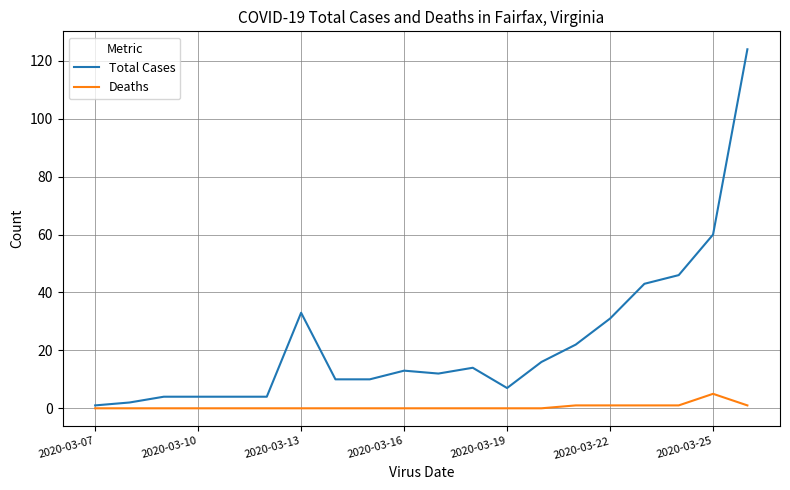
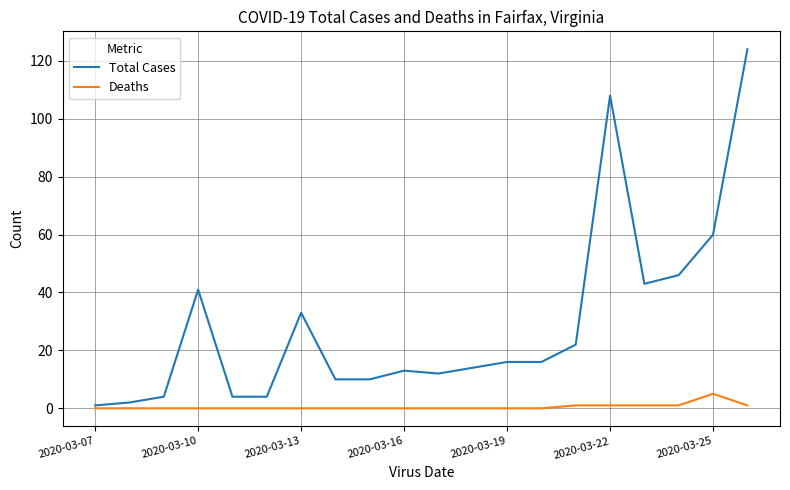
  {
    "Total Cases": {
      "2020-03-07": 1,
-     "2020-03-10": 4,
+     "2020-03-10": 41,
      "2020-03-13": 33,
      "2020-03-16": 13,
-     "2020-03-19": 7,
-     "2020-03-22": 31,
+     "2020-03-19": 16,
+     "2020-03-22": 108,
      "2020-03-25": 60
    },
    "Deaths": {
      "2020-03-07": 0,
      "2020-03-10": 0,
      "2020-03-13": 0,
      "2020-03-16": 0,
      "2020-03-19": 0,
      "2020-03-22": 1,
      "2020-03-25": 5
    }
  }
